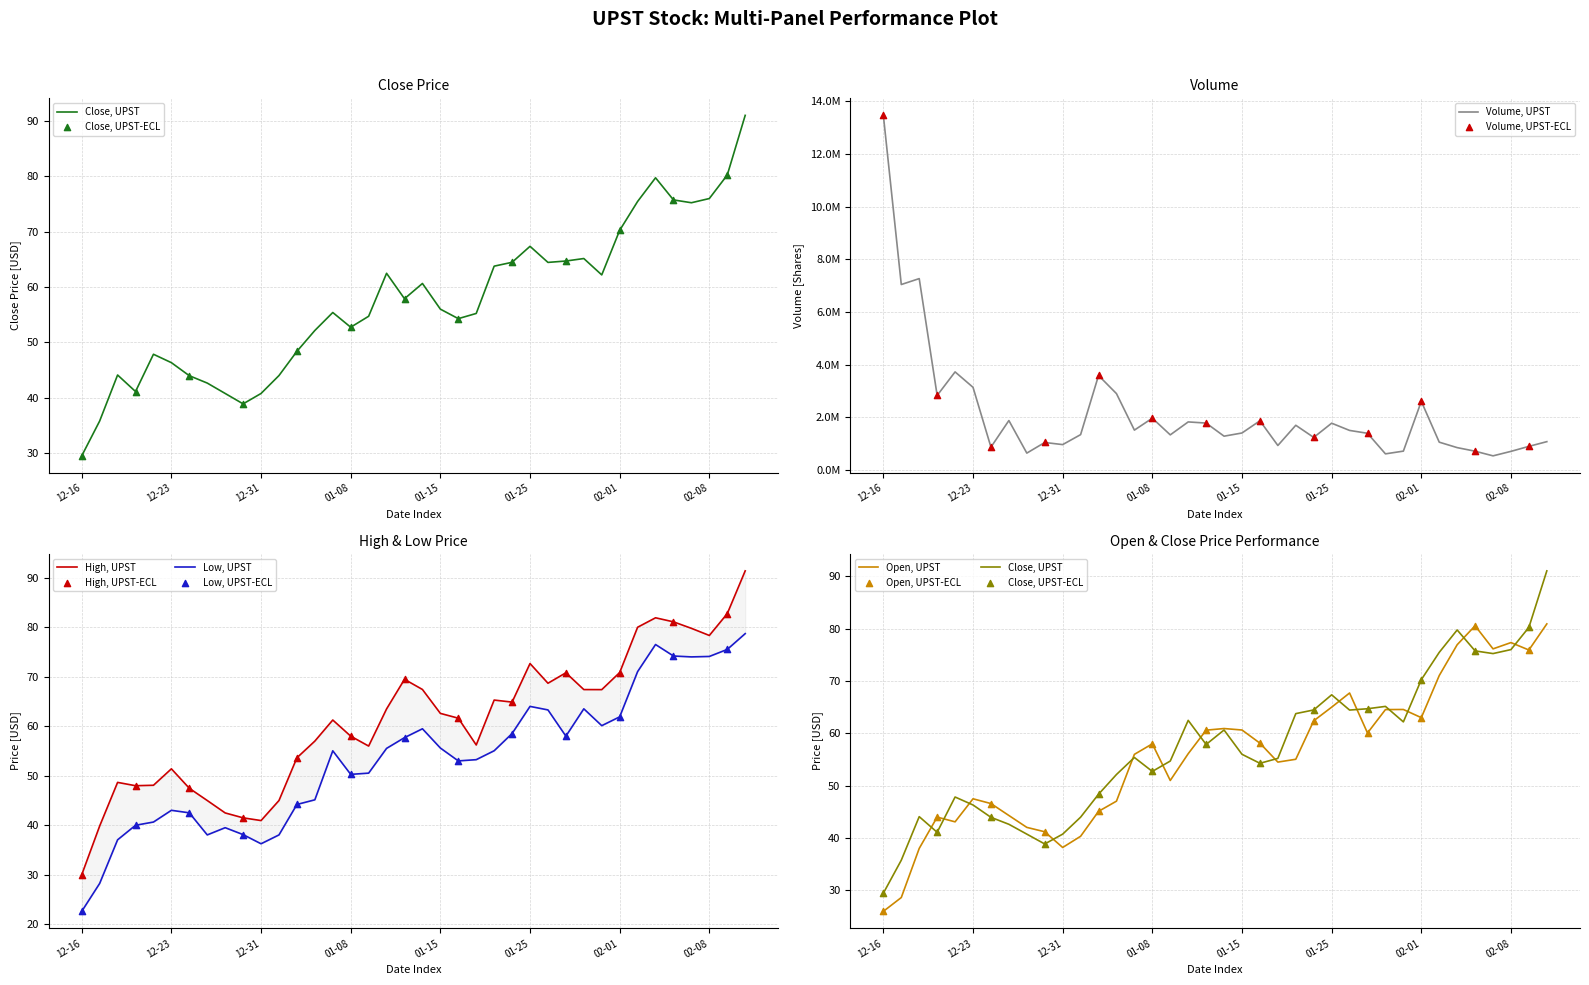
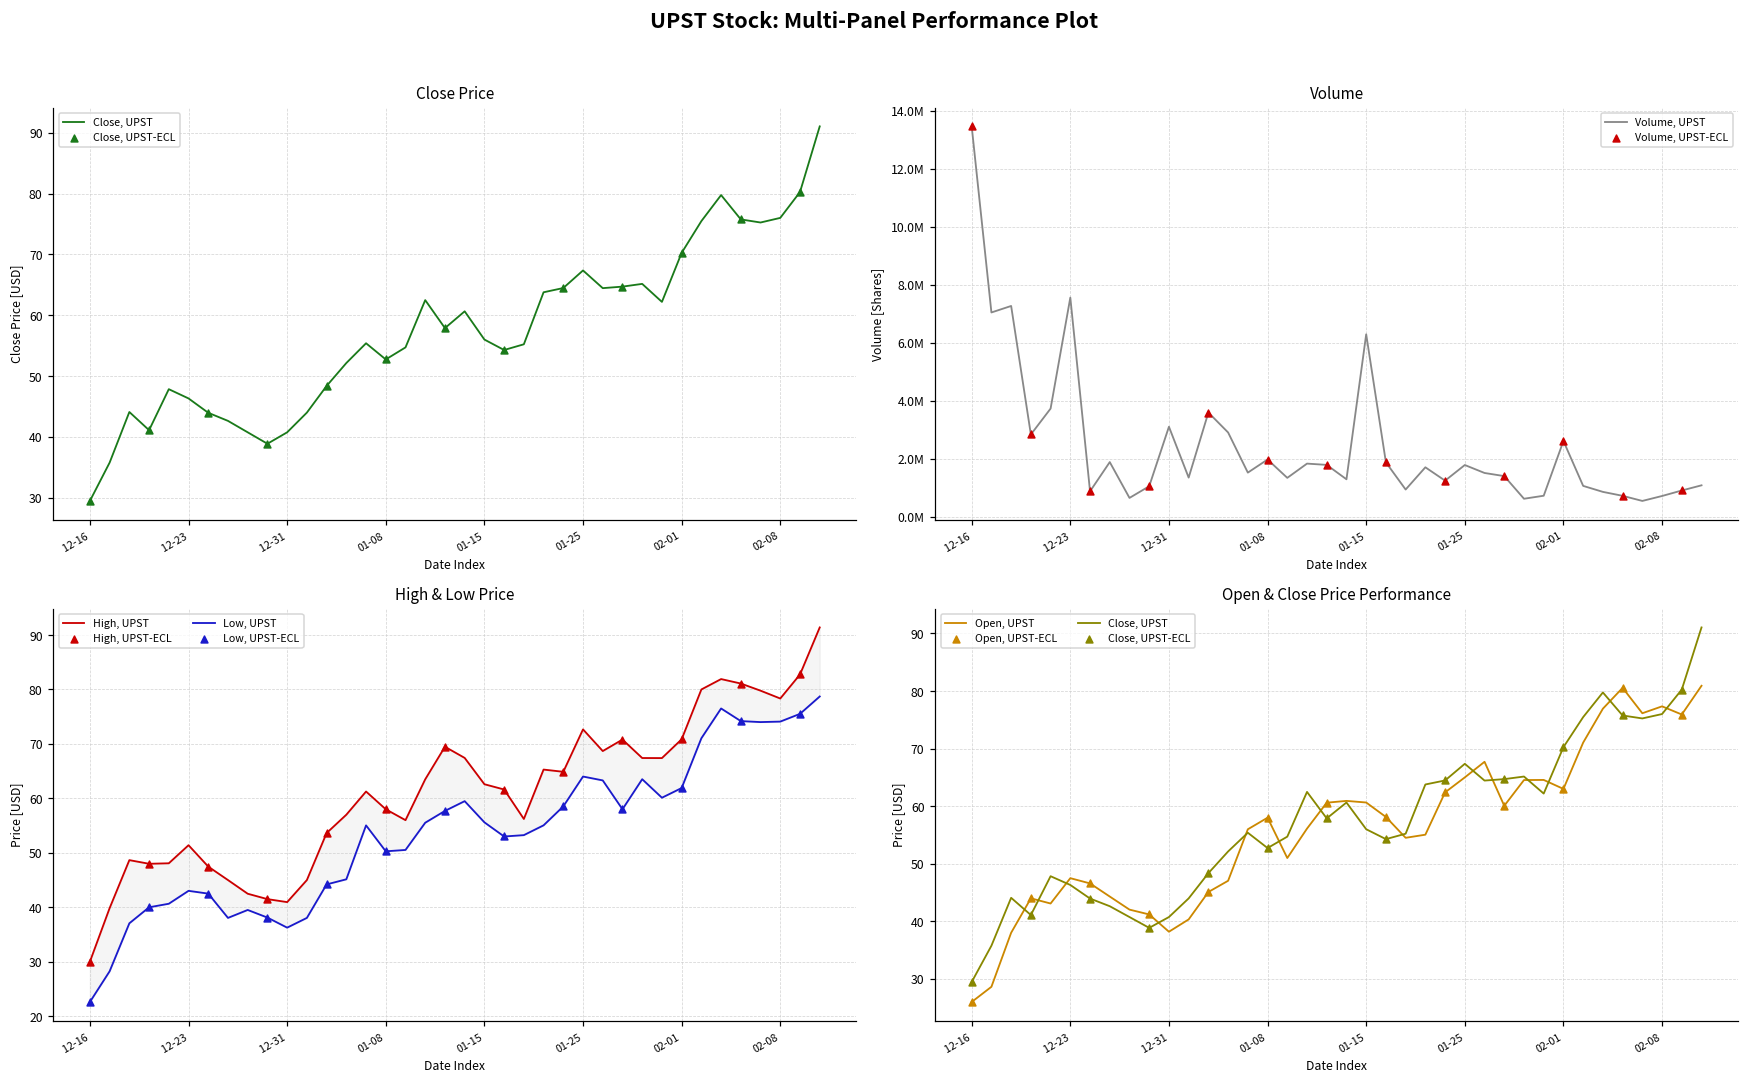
  {
    "Volume": {
      "Volume, UPST": {
-       "12-23": 3100000,
-       "12-31": 1000000,
-       "01-15": 1400000,
+       "12-23": 7600000,
+       "12-31": 3100000,
+       "01-15": 6300000,
        "01-25": 1800000,
        "02-08": 700000
      }
    }
  }
